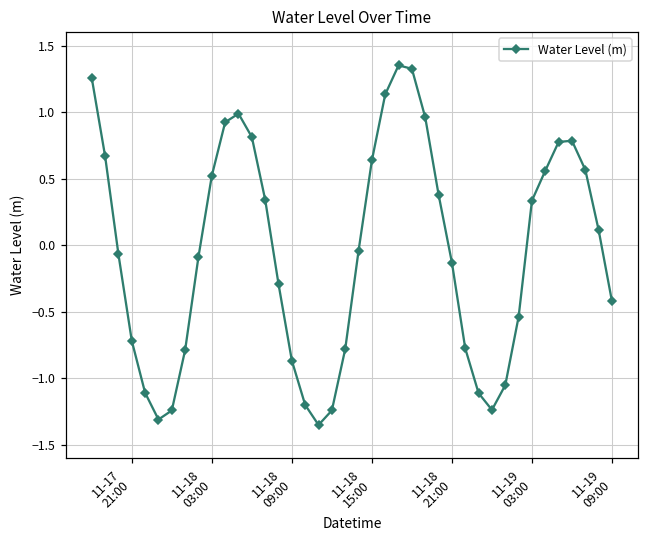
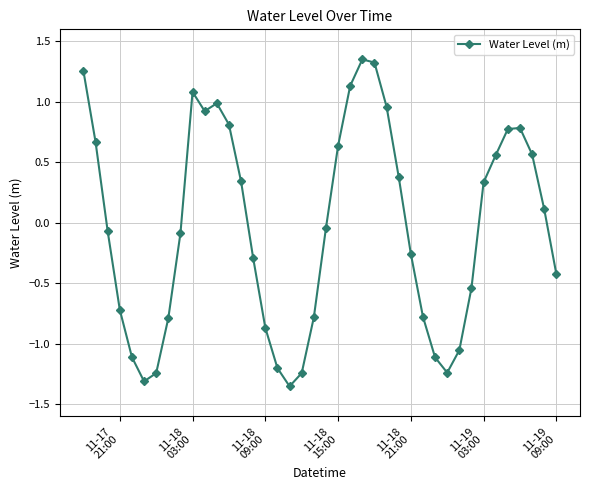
  {
    "11-17 21:00": -0.72,
-   "11-18 03:00": 0.52,
+   "11-18 03:00": 1.08,
    "11-18 09:00": -0.87,
    "11-18 15:00": 0.64,
-   "11-18 21:00": -0.13,
+   "11-18 21:00": -0.26,
    "11-19 03:00": 0.33,
    "11-19 09:00": -0.42
  }
